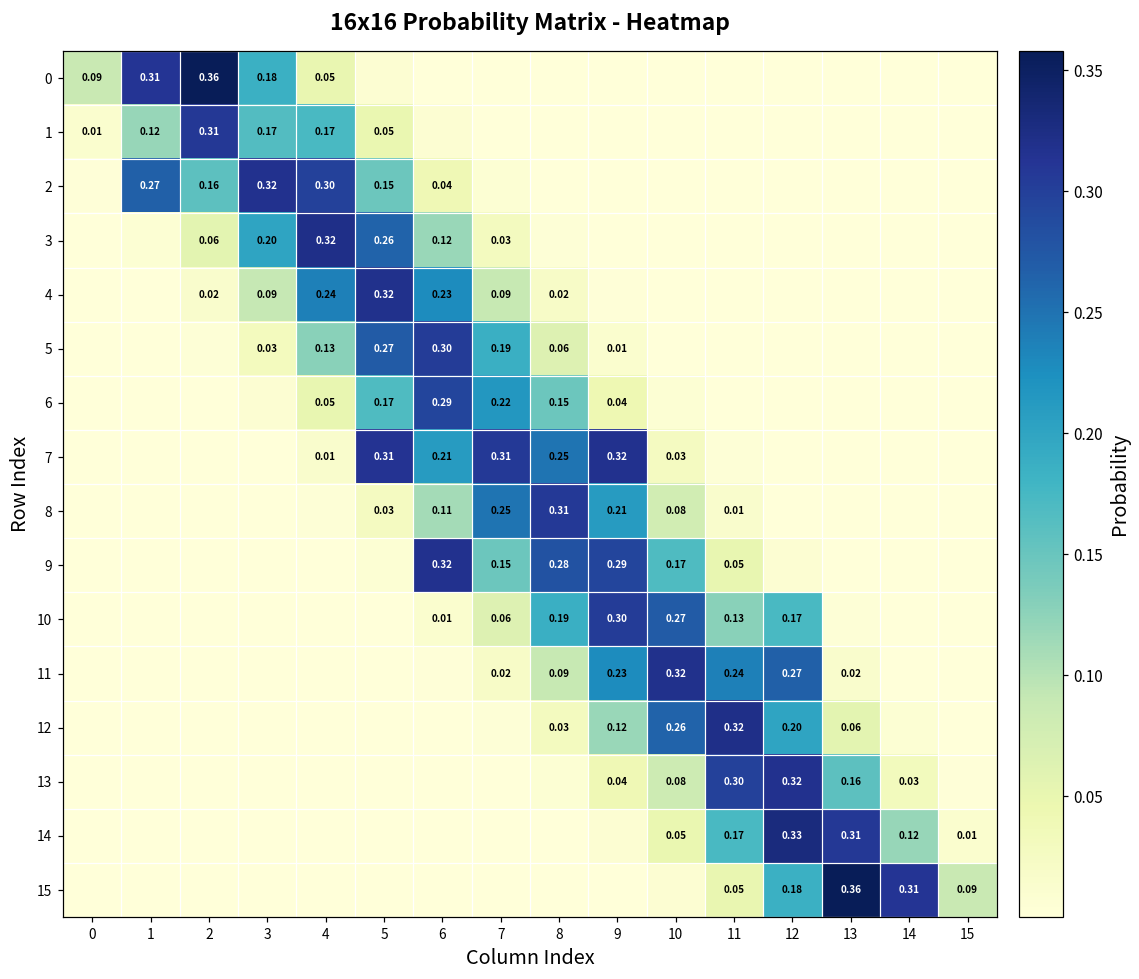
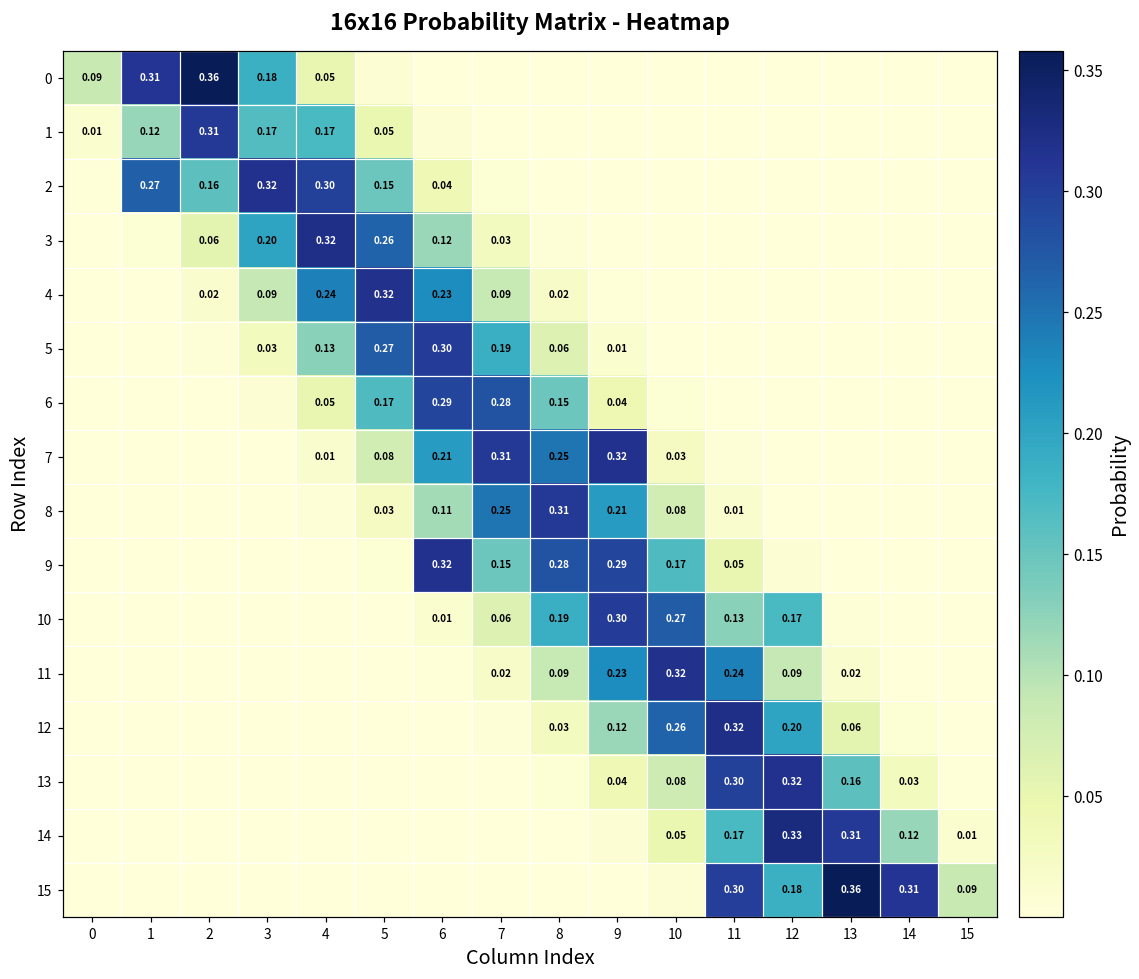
  {
    "0": {
      "0": 0.09,
      "1": 0.31,
      "2": 0.36,
      "3": 0.18,
      "4": 0.05
    },
    "1": {
      "0": 0.01,
      "1": 0.12,
      "2": 0.31,
      "3": 0.17,
      "4": 0.17,
      "5": 0.05
    },
    "2": {
      "1": 0.27,
      "2": 0.16,
      "3": 0.32,
      "4": 0.30,
      "5": 0.15,
      "6": 0.04
    },
    "3": {
      "2": 0.06,
      "3": 0.20,
      "4": 0.32,
      "5": 0.26,
      "6": 0.12,
      "7": 0.03
    },
    "4": {
      "2": 0.02,
      "3": 0.09,
      "4": 0.24,
      "5": 0.32,
      "6": 0.23,
      "7": 0.09,
      "8": 0.02
    },
    "5": {
      "3": 0.03,
      "4": 0.13,
      "5": 0.27,
      "6": 0.30,
      "7": 0.19,
      "8": 0.06,
      "9": 0.01
    },
    "6": {
      "4": 0.05,
      "5": 0.17,
      "6": 0.29,
-     "7": 0.22,
+     "7": 0.28,
      "8": 0.15,
      "9": 0.04
    },
    "7": {
      "4": 0.01,
-     "5": 0.31,
+     "5": 0.08,
      "6": 0.21,
      "7": 0.31,
      "8": 0.25,
      "9": 0.32,
      "10": 0.03
    },
    "8": {
      "5": 0.03,
      "6": 0.11,
      "7": 0.25,
      "8": 0.31,
      "9": 0.21,
      "10": 0.08,
      "11": 0.01
    },
    "9": {
      "6": 0.32,
      "7": 0.15,
      "8": 0.28,
      "9": 0.29,
      "10": 0.17,
      "11": 0.05
    },
    "10": {
      "6": 0.01,
      "7": 0.06,
      "8": 0.19,
      "9": 0.30,
      "10": 0.27,
      "11": 0.13,
      "12": 0.17
    },
    "11": {
      "7": 0.02,
      "8": 0.09,
      "9": 0.23,
      "10": 0.32,
      "11": 0.24,
-     "12": 0.27,
+     "12": 0.09,
      "13": 0.02
    },
    "12": {
      "8": 0.03,
      "9": 0.12,
      "10": 0.26,
      "11": 0.32,
      "12": 0.20,
      "13": 0.06
    },
    "13": {
      "9": 0.04,
      "10": 0.08,
      "11": 0.30,
      "12": 0.32,
      "13": 0.16,
      "14": 0.03
    },
    "14": {
      "10": 0.05,
      "11": 0.17,
      "12": 0.33,
      "13": 0.31,
      "14": 0.12,
      "15": 0.01
    },
    "15": {
-     "11": 0.05,
+     "11": 0.30,
      "12": 0.18,
      "13": 0.36,
      "14": 0.31,
      "15": 0.09
    }
  }
